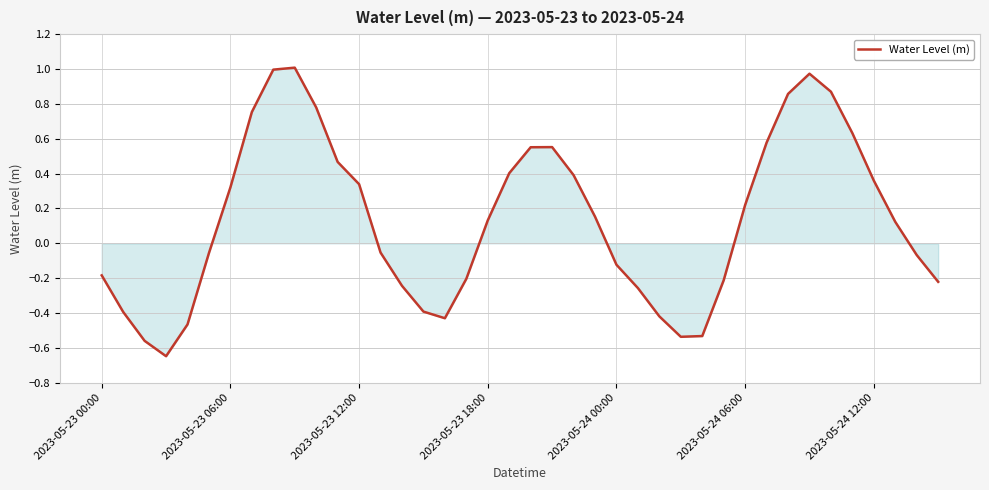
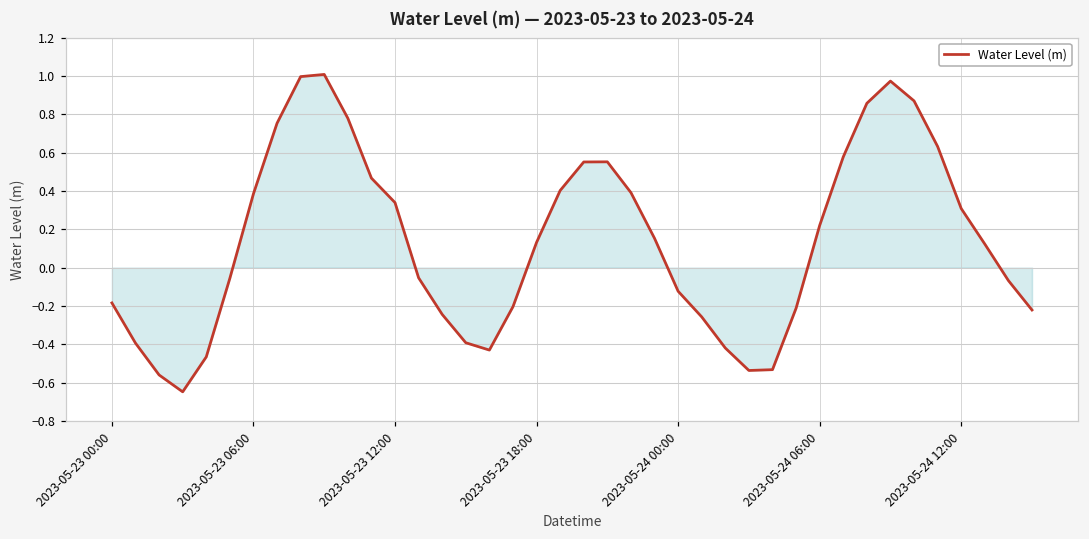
  {
    "Water Level (m)": {
      "2023-05-23 00:00": -0.18,
-     "2023-05-23 06:00": 0.32,
+     "2023-05-23 06:00": 0.39,
      "2023-05-24 00:00": -0.12,
-     "2023-05-24 12:00": 0.36
+     "2023-05-24 12:00": 0.31
    }
  }
